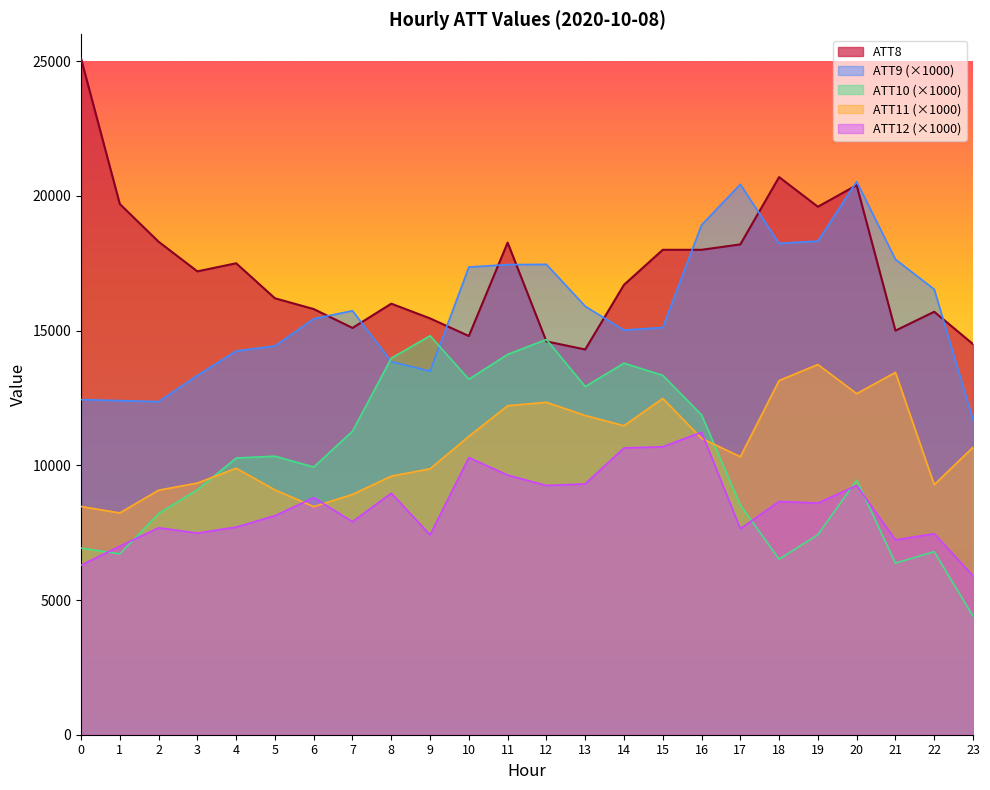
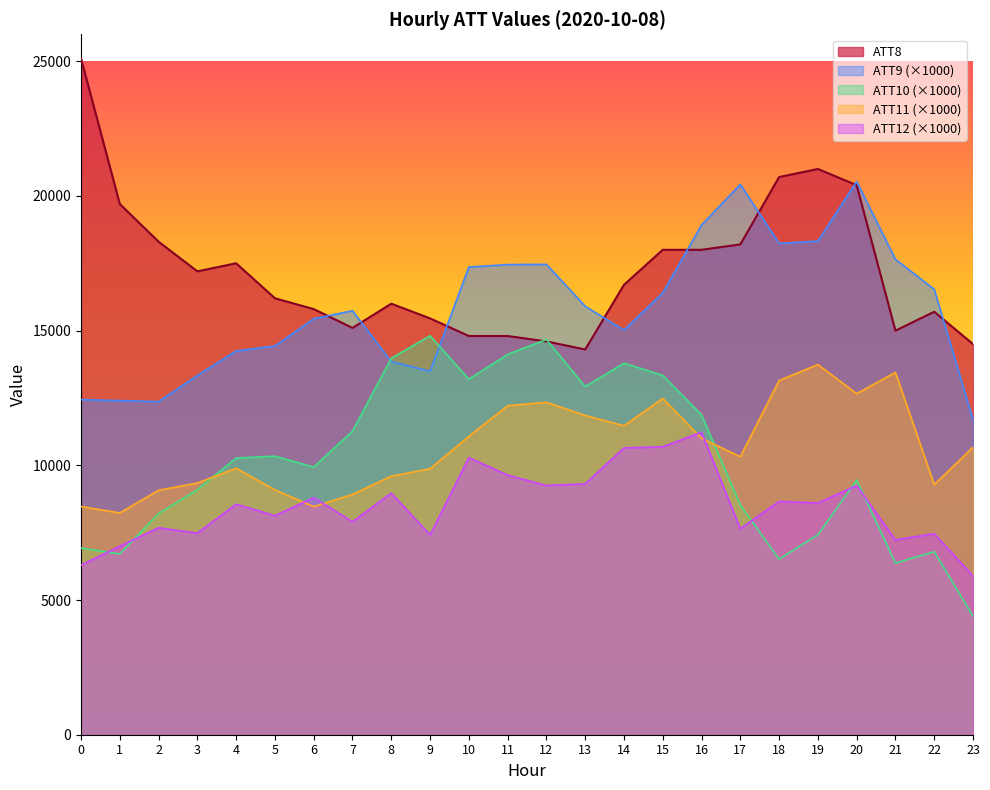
  {
    "ATT8": {
      "0": 25100,
      "1": 19700,
      "2": 18300,
      "3": 17200,
      "4": 17500,
      "5": 16200,
      "6": 15800,
      "7": 15100,
      "8": 16000,
      "9": 15500,
      "10": 14800,
-     "11": 18300,
+     "11": 14800,
      "13": 14300,
      "14": 16700,
      "15": 18000,
      "16": 18000,
      "17": 18200,
      "18": 20700,
-     "19": 19600,
+     "19": 21000,
      "20": 20400,
      "21": 15000,
      "22": 15700,
      "23": 14500
    },
    "ATT9 (×1000)": {
      "0": 12400,
      "1": 12400,
      "2": 12400,
      "3": 13300,
      "4": 14200,
      "5": 14400,
      "6": 15400,
      "7": 15700,
      "8": 13800,
      "9": 13500,
      "10": 17400,
      "11": 17500,
      "12": 17500,
      "13": 15900,
      "14": 15000,
-     "15": 15100,
+     "15": 16400,
      "16": 18900,
      "17": 20400,
      "18": 18200,
      "19": 18300,
      "20": 20500,
      "21": 17600,
      "22": 16500,
      "23": 11700
    },
    "ATT10 (×1000)": {
      "0": 6900,
      "1": 6700,
      "2": 8200,
      "3": 9100,
      "4": 10300,
      "5": 10300,
      "6": 9900,
      "7": 11300,
      "8": 14000,
      "9": 14800,
      "10": 13200,
      "11": 14100,
      "13": 12900,
      "14": 13800,
      "15": 13300,
      "16": 11900,
      "17": 8500,
      "18": 6500,
      "19": 7400,
      "20": 9500,
      "21": 6400,
      "22": 6800,
      "23": 4400
    },
    "ATT11 (×1000)": {
      "0": 8500,
      "1": 8200,
      "2": 9100,
      "3": 9300,
      "4": 9900,
      "5": 9100,
      "6": 8500,
      "7": 8900,
      "8": 9600,
      "9": 9900,
      "10": 11100,
      "11": 12200,
      "12": 12300,
      "13": 11900,
      "14": 11500,
      "15": 12500,
      "16": 11000,
      "17": 10300,
      "18": 13100,
      "19": 13700,
      "20": 12700,
      "21": 13500,
      "22": 9300,
      "23": 10700
    },
    "ATT12 (×1000)": {
      "0": 6300,
      "1": 7000,
      "2": 7700,
      "3": 7500,
-     "4": 7700,
+     "4": 8600,
      "5": 8100,
      "6": 8800,
      "7": 7900,
      "8": 9000,
      "9": 7400,
      "10": 10300,
      "11": 9600,
      "12": 9300,
      "13": 9300,
      "14": 10600,
      "15": 10700,
      "16": 11200,
      "17": 7600,
      "18": 8700,
      "19": 8600,
      "20": 9300,
      "21": 7200,
      "22": 7500,
      "23": 5900
    }
  }
